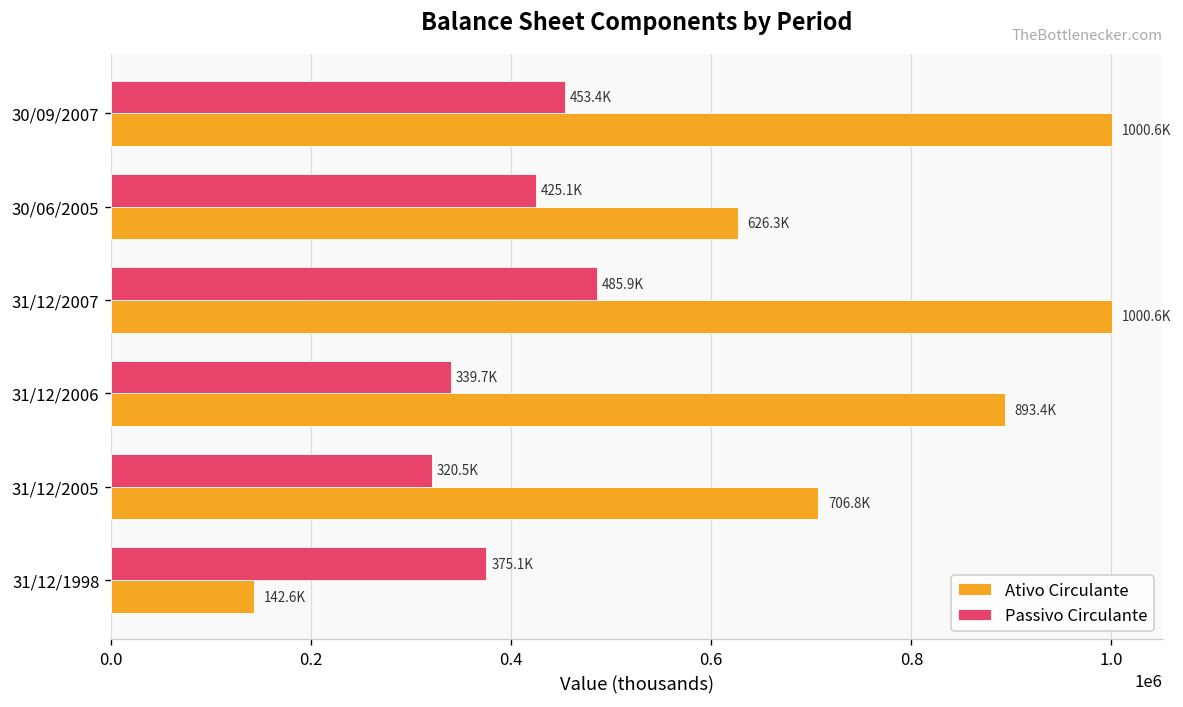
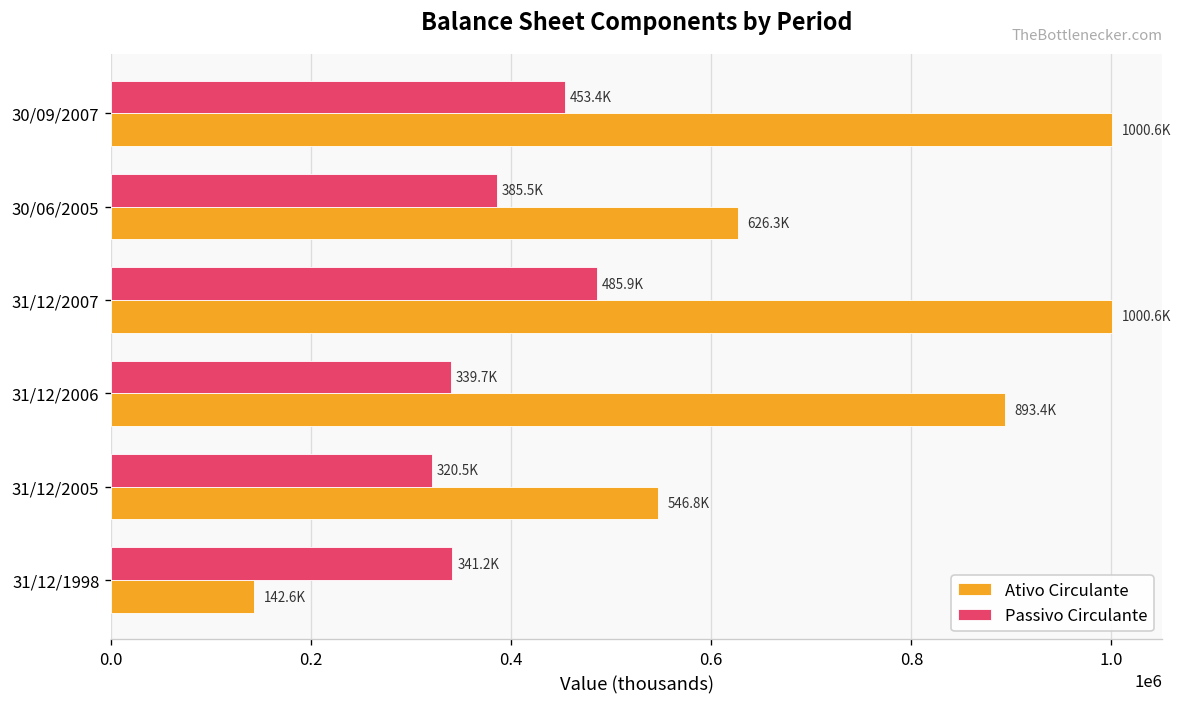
  {
    "Ativo Circulante": {
      "30/09/2007": "1000.6K",
      "30/06/2005": "626.3K",
      "31/12/2007": "1000.6K",
      "31/12/2006": "893.4K",
-     "31/12/2005": "706.8K",
+     "31/12/2005": "546.8K",
      "31/12/1998": "142.6K"
    },
    "Passivo Circulante": {
      "30/09/2007": "453.4K",
-     "30/06/2005": "425.1K",
+     "30/06/2005": "385.5K",
      "31/12/2007": "485.9K",
      "31/12/2006": "339.7K",
      "31/12/2005": "320.5K",
-     "31/12/1998": "375.1K"
+     "31/12/1998": "341.2K"
    }
  }
